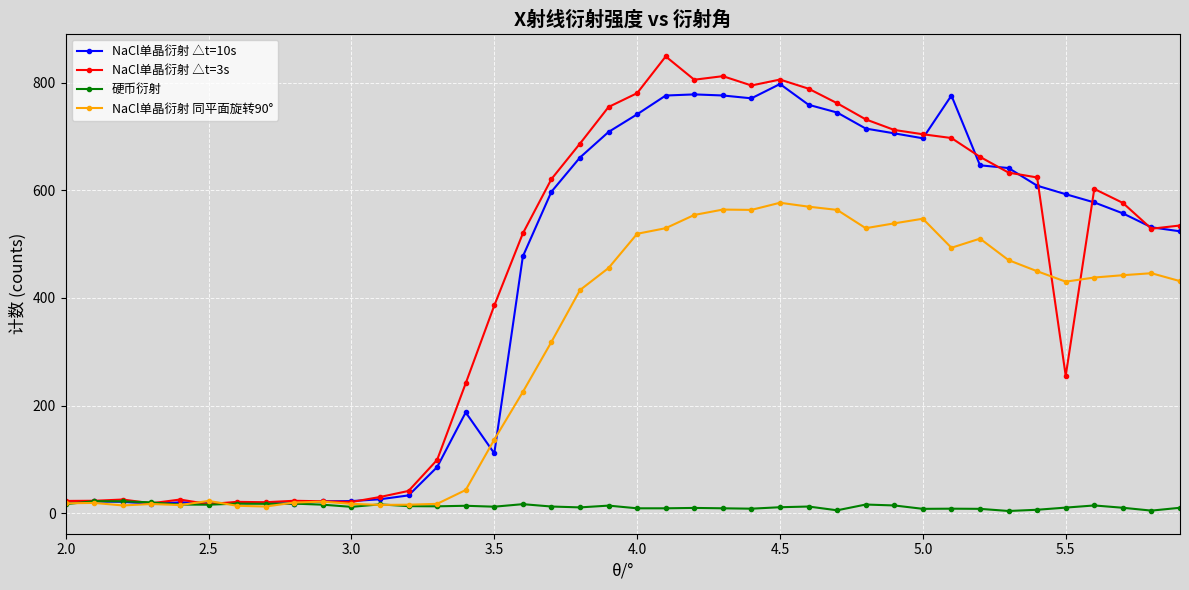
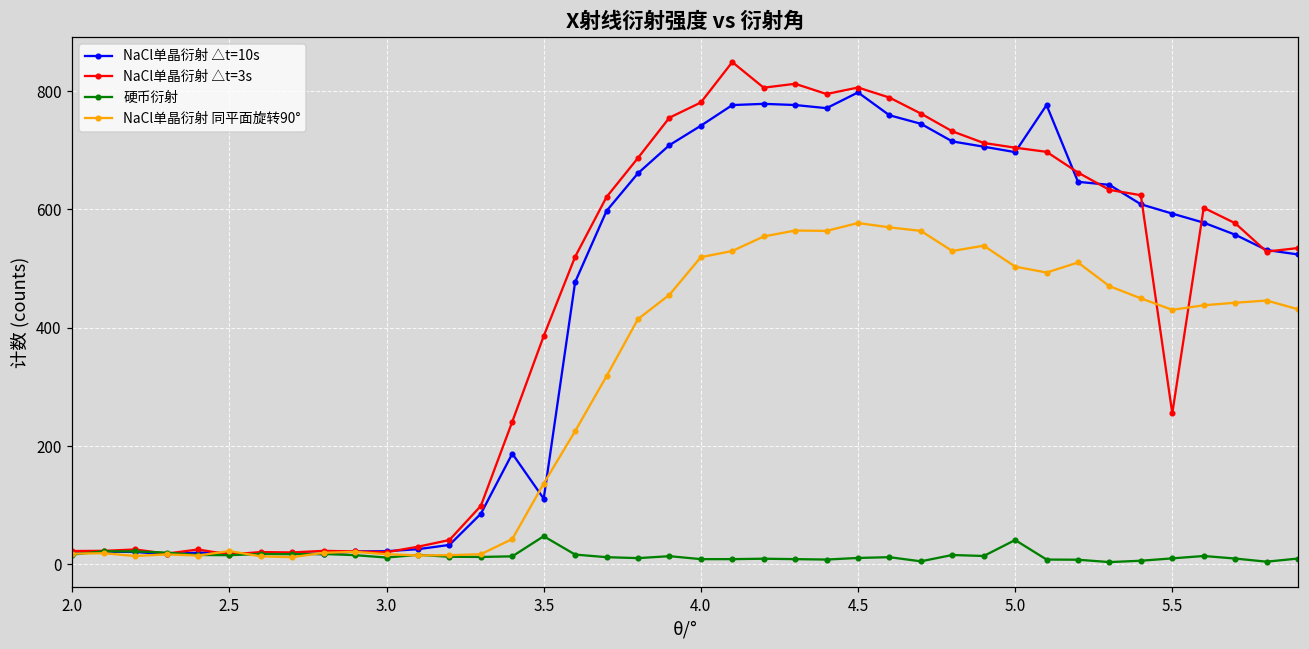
  {
    "NaCl单晶衍射 △t=10s": {
      "3.5": 110,
      "4.0": 740,
      "4.5": 800,
      "5.0": 700,
      "5.5": 590
    },
    "NaCl单晶衍射 △t=3s": {
      "3.5": 390,
      "4.0": 780,
      "4.5": 810,
      "5.0": 700,
      "5.5": 260
    },
    "硬币衍射": {
      "3.0": 10,
-     "3.5": 10,
+     "3.5": 50,
      "4.0": 10,
      "4.5": 10,
-     "5.0": 10,
+     "5.0": 40,
      "5.5": 10
    },
    "NaCl单晶衍射 同平面旋转90°": {
      "3.5": 140,
      "4.0": 520,
      "4.5": 580,
-     "5.0": 550,
+     "5.0": 500,
      "5.5": 430
    }
  }
